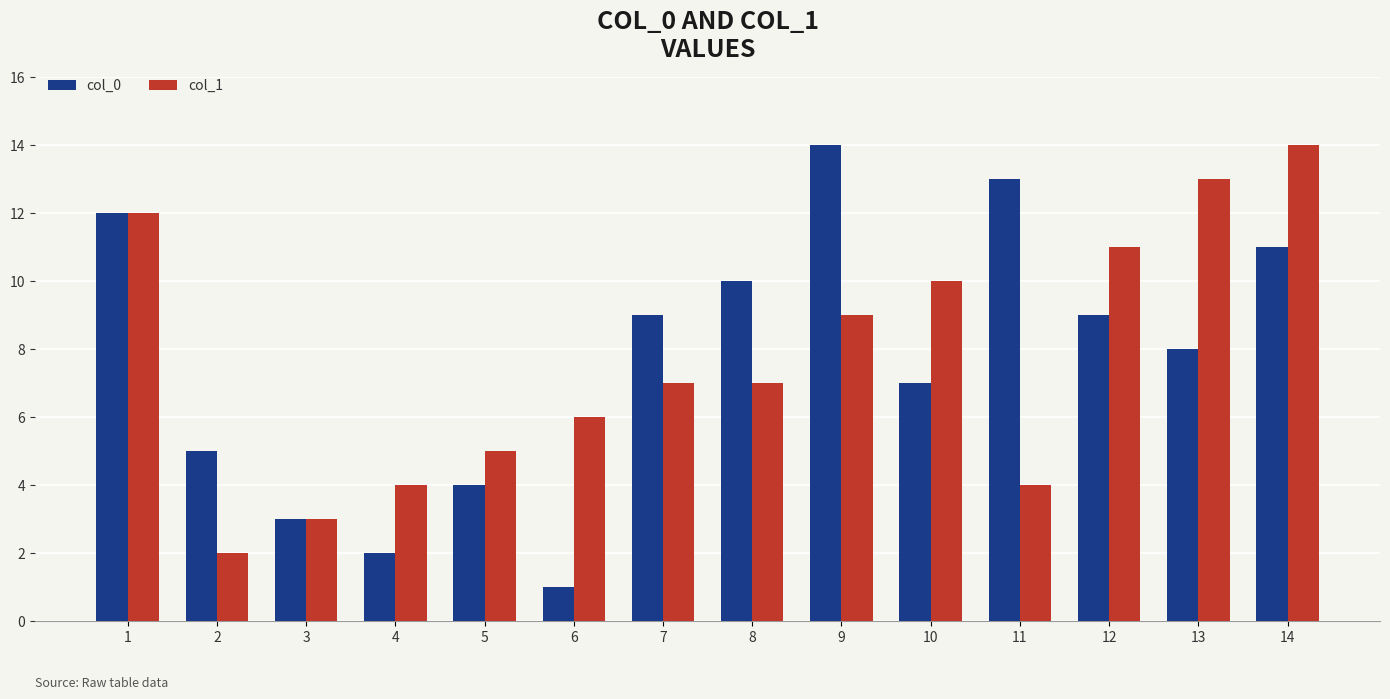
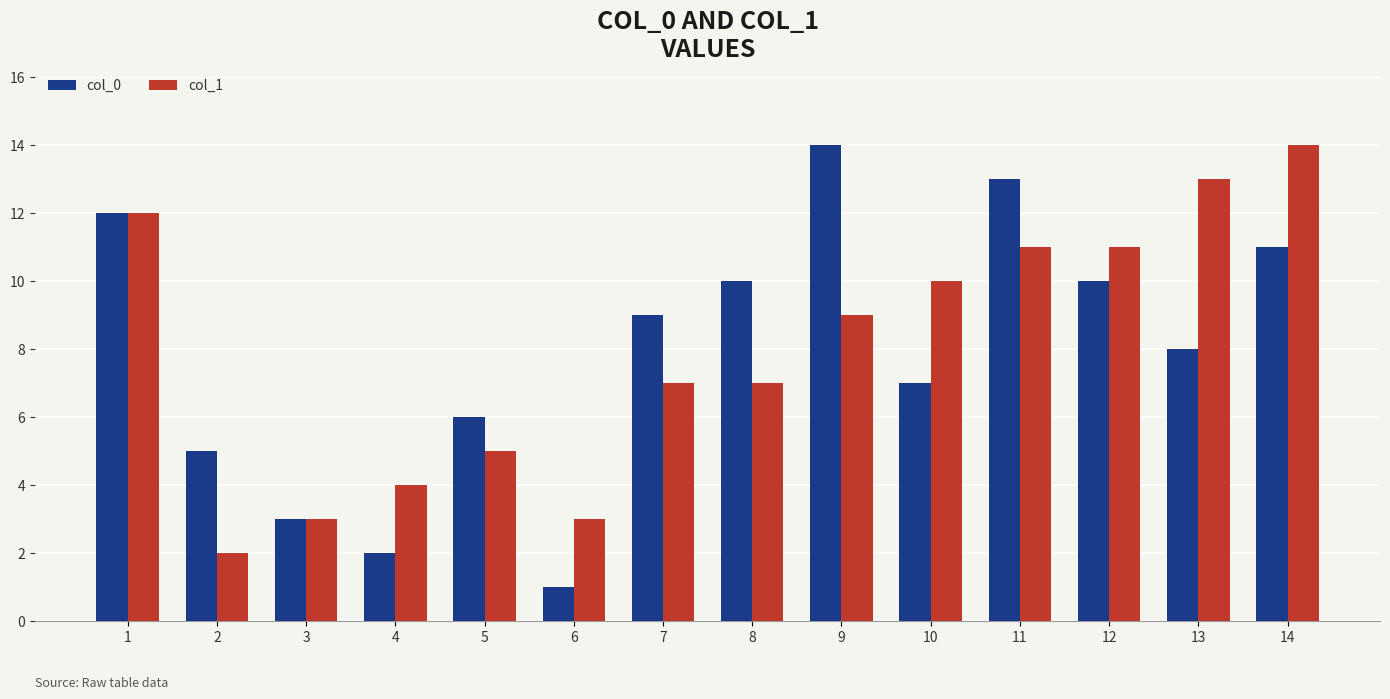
  {
    "col_0": {
      "1": 12,
      "2": 5,
      "3": 3,
      "4": 2,
-     "5": 4,
+     "5": 6,
      "6": 1,
      "7": 9,
      "8": 10,
      "9": 14,
      "10": 7,
      "11": 13,
-     "12": 9,
+     "12": 10,
      "13": 8,
      "14": 11
    },
    "col_1": {
      "1": 12,
      "2": 2,
      "3": 3,
      "4": 4,
      "5": 5,
-     "6": 6,
+     "6": 3,
      "7": 7,
      "8": 7,
      "9": 9,
      "10": 10,
-     "11": 4,
+     "11": 11,
      "12": 11,
      "13": 13,
      "14": 14
    }
  }
